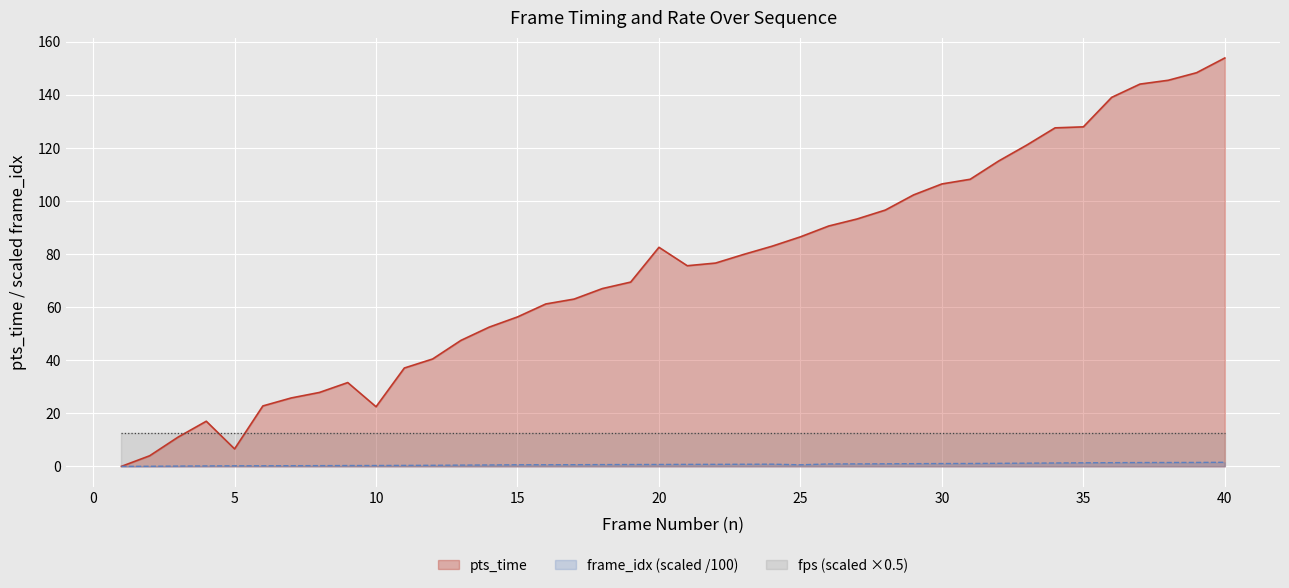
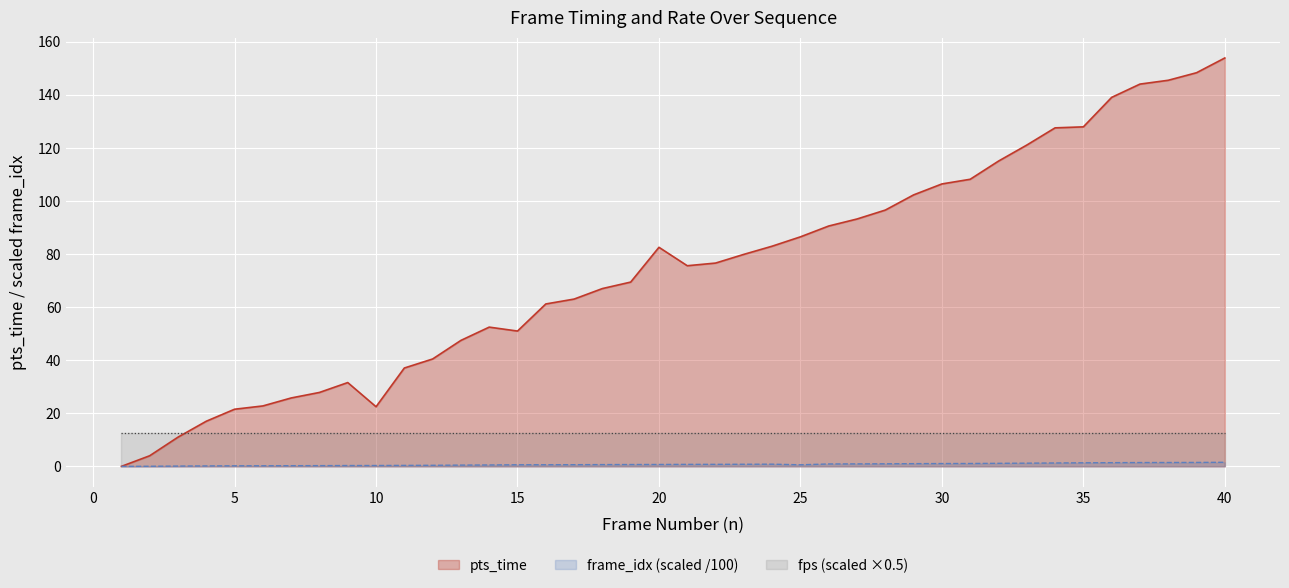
  {
    "pts_time": {
-     "5": 7,
+     "5": 22,
      "10": 22,
-     "15": 56,
+     "15": 51,
      "20": 83,
      "25": 86,
      "30": 106,
      "35": 128,
      "40": 154
    }
  }
